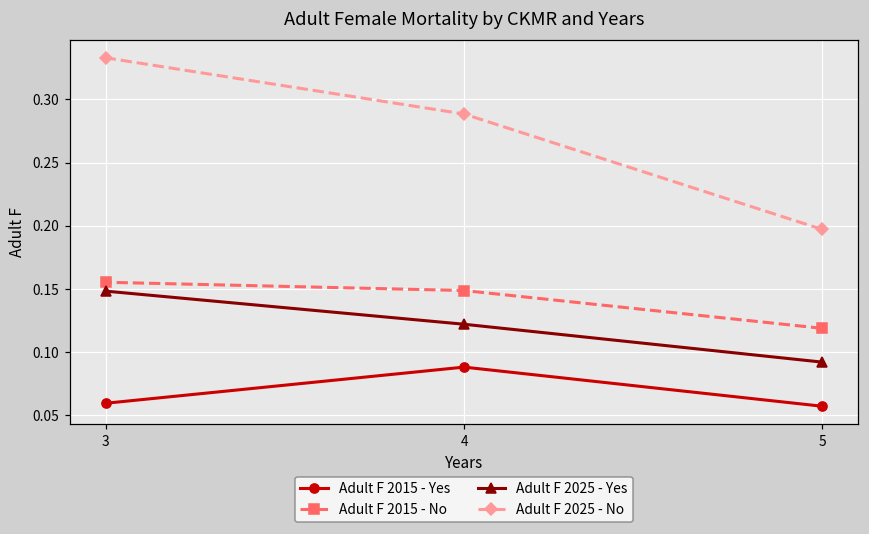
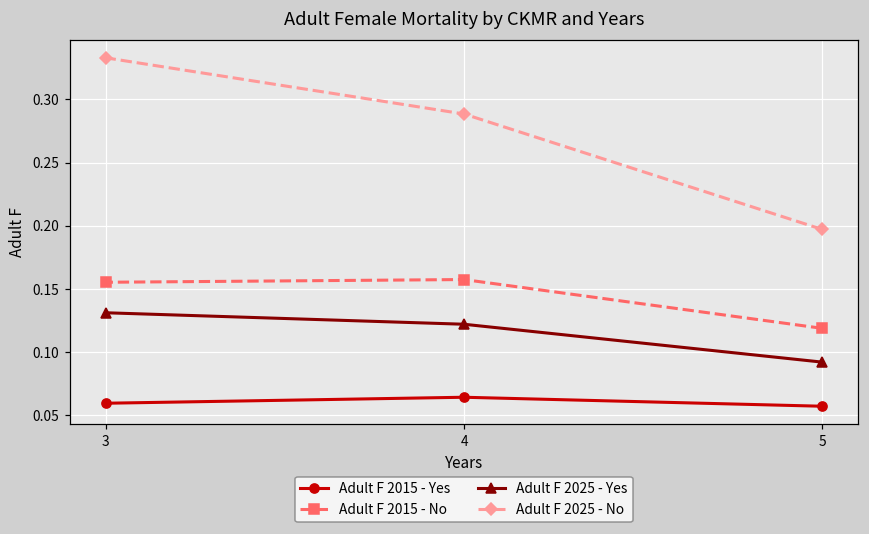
  {
    "Adult F 2015 - Yes": {
      "3": 0.060,
-     "4": 0.088,
+     "4": 0.064,
      "5": 0.057
    },
    "Adult F 2015 - No": {
      "3": 0.155,
-     "4": 0.149,
+     "4": 0.157,
      "5": 0.119
    },
    "Adult F 2025 - Yes": {
-     "3": 0.148,
+     "3": 0.131,
      "4": 0.122,
      "5": 0.092
    },
    "Adult F 2025 - No": {
      "3": 0.333,
      "4": 0.288,
      "5": 0.197
    }
  }
